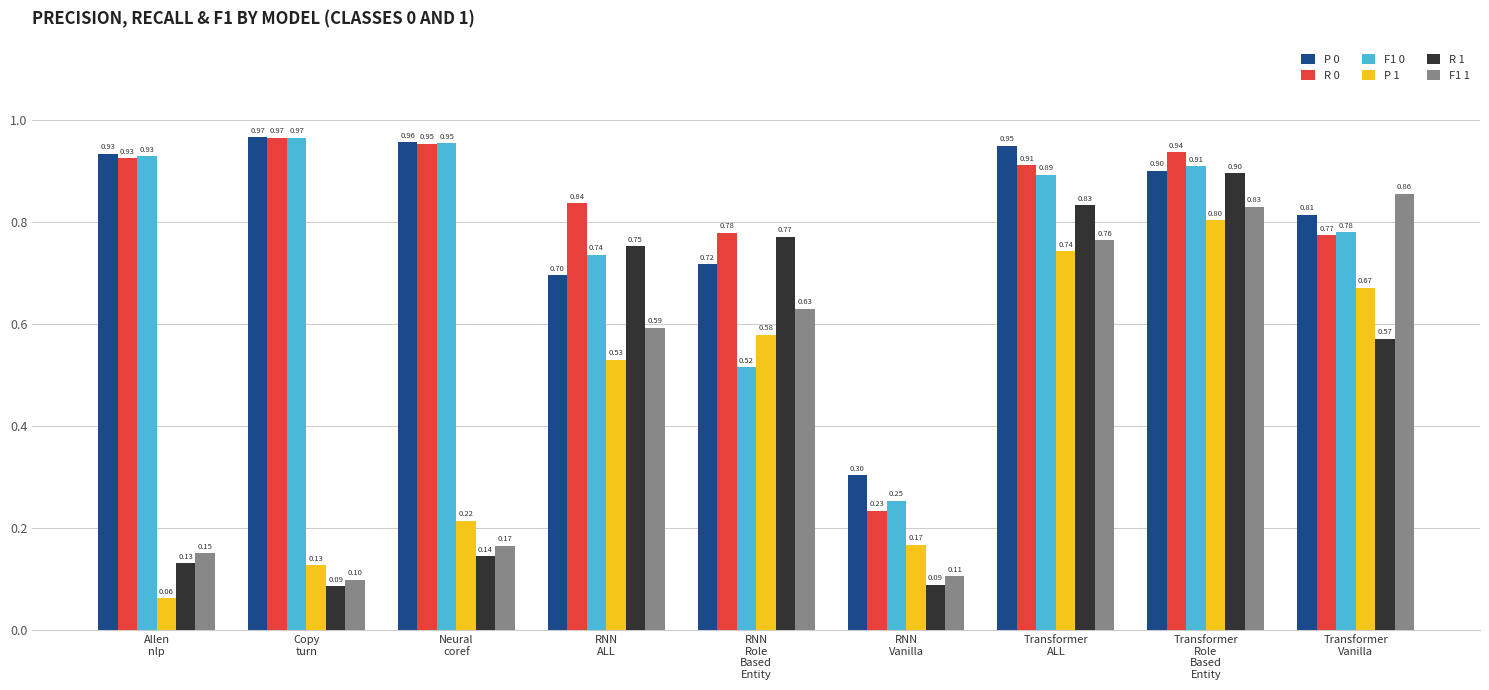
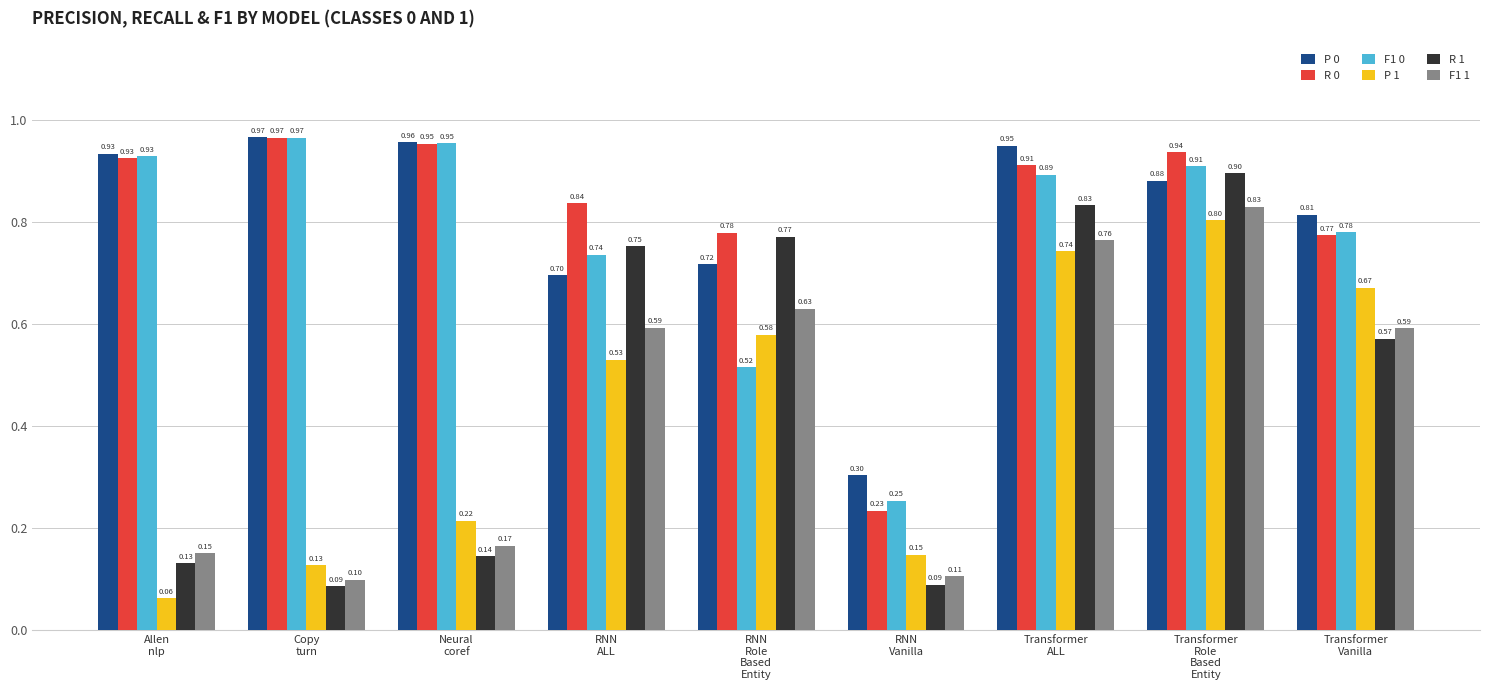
  {
    "P 0": {
      "Allen nlp": 0.93,
      "Copy turn": 0.97,
      "Neural coref": 0.96,
      "RNN ALL": 0.70,
      "RNN Role Based Entity": 0.72,
      "RNN Vanilla": 0.30,
      "Transformer ALL": 0.95,
-     "Transformer Role Based Entity": 0.90,
+     "Transformer Role Based Entity": 0.88,
      "Transformer Vanilla": 0.81
    },
    "R 0": {
      "Allen nlp": 0.93,
      "Copy turn": 0.97,
      "Neural coref": 0.95,
      "RNN ALL": 0.84,
      "RNN Role Based Entity": 0.78,
      "RNN Vanilla": 0.23,
      "Transformer ALL": 0.91,
      "Transformer Role Based Entity": 0.94,
      "Transformer Vanilla": 0.77
    },
    "F1 0": {
      "Allen nlp": 0.93,
      "Copy turn": 0.97,
      "Neural coref": 0.95,
      "RNN ALL": 0.74,
      "RNN Role Based Entity": 0.52,
      "RNN Vanilla": 0.25,
      "Transformer ALL": 0.89,
      "Transformer Role Based Entity": 0.91,
      "Transformer Vanilla": 0.78
    },
    "P 1": {
      "Allen nlp": 0.06,
      "Copy turn": 0.13,
      "Neural coref": 0.22,
      "RNN ALL": 0.53,
      "RNN Role Based Entity": 0.58,
-     "RNN Vanilla": 0.17,
+     "RNN Vanilla": 0.15,
      "Transformer ALL": 0.74,
      "Transformer Role Based Entity": 0.80,
      "Transformer Vanilla": 0.67
    },
    "R 1": {
      "Allen nlp": 0.13,
      "Copy turn": 0.09,
      "Neural coref": 0.14,
      "RNN ALL": 0.75,
      "RNN Role Based Entity": 0.77,
      "RNN Vanilla": 0.09,
      "Transformer ALL": 0.83,
      "Transformer Role Based Entity": 0.90,
      "Transformer Vanilla": 0.57
    },
    "F1 1": {
      "Allen nlp": 0.15,
      "Copy turn": 0.10,
      "Neural coref": 0.17,
      "RNN ALL": 0.59,
      "RNN Role Based Entity": 0.63,
      "RNN Vanilla": 0.11,
      "Transformer ALL": 0.76,
      "Transformer Role Based Entity": 0.83,
-     "Transformer Vanilla": 0.86
+     "Transformer Vanilla": 0.59
    }
  }
